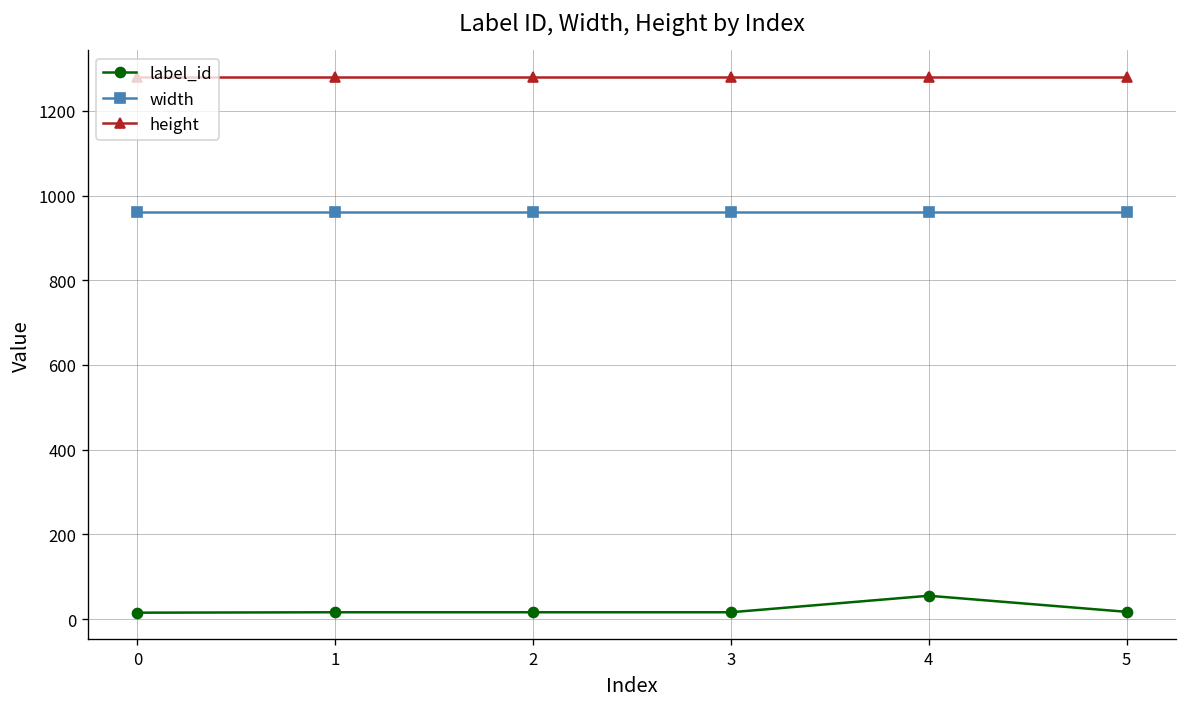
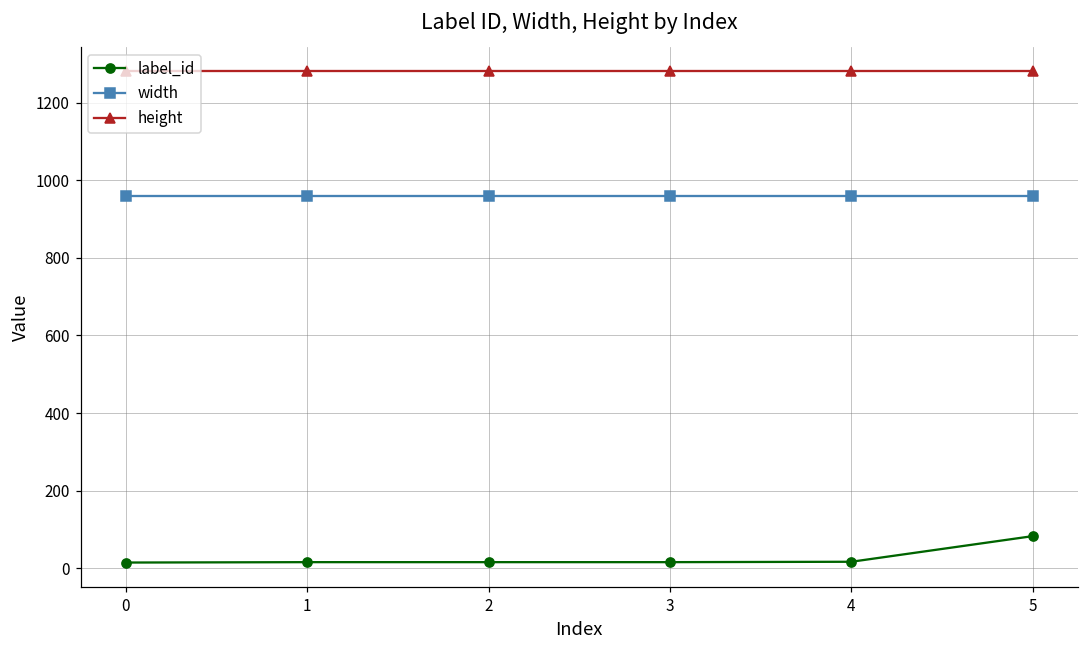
  {
    "label_id": {
      "0": 20,
      "1": 20,
      "2": 20,
      "3": 20,
-     "4": 60,
-     "5": 20
+     "4": 20,
+     "5": 80
    },
    "width": {
      "0": 960,
      "1": 960,
      "2": 960,
      "3": 960,
      "4": 960,
      "5": 960
    },
    "height": {
      "1": 1280,
      "2": 1280,
      "3": 1280,
      "4": 1280,
      "5": 1280
    }
  }
